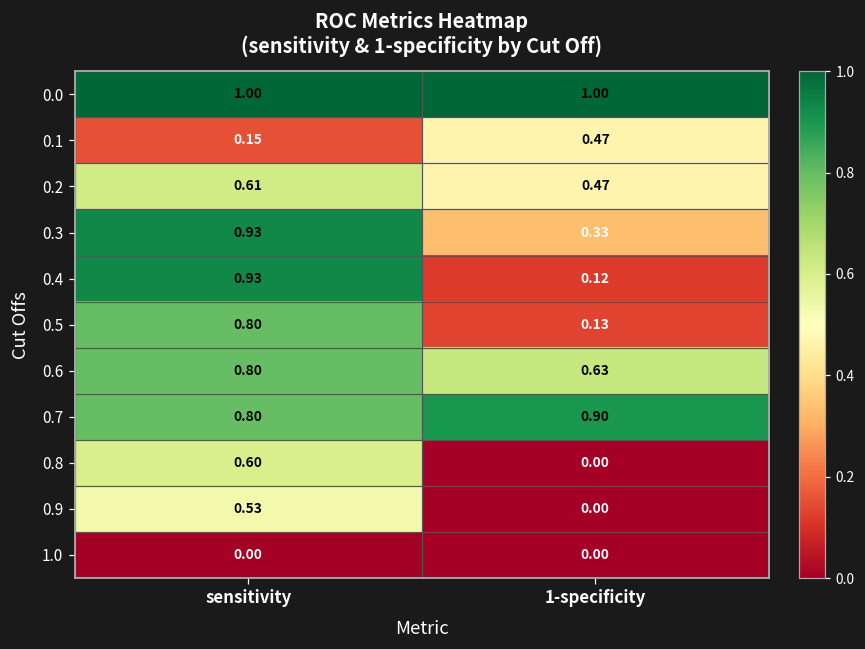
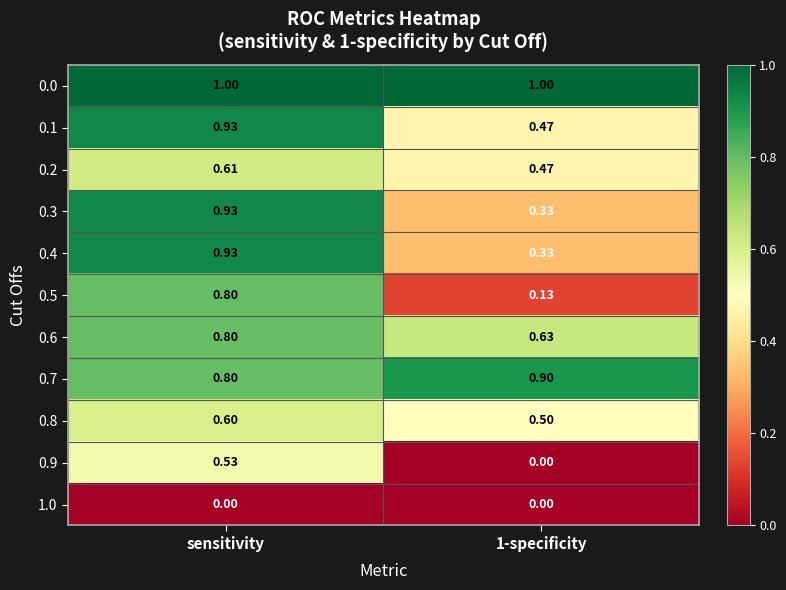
  {
    "0.0": {
      "sensitivity": 1.00,
      "1-specificity": 1.00
    },
    "0.1": {
-     "sensitivity": 0.15,
+     "sensitivity": 0.93,
      "1-specificity": 0.47
    },
    "0.2": {
      "sensitivity": 0.61,
      "1-specificity": 0.47
    },
    "0.3": {
      "sensitivity": 0.93,
      "1-specificity": 0.33
    },
    "0.4": {
      "sensitivity": 0.93,
-     "1-specificity": 0.12
+     "1-specificity": 0.33
    },
    "0.5": {
      "sensitivity": 0.80,
      "1-specificity": 0.13
    },
    "0.6": {
      "sensitivity": 0.80,
      "1-specificity": 0.63
    },
    "0.7": {
      "sensitivity": 0.80,
      "1-specificity": 0.90
    },
    "0.8": {
      "sensitivity": 0.60,
-     "1-specificity": 0.00
+     "1-specificity": 0.50
    },
    "0.9": {
      "sensitivity": 0.53,
      "1-specificity": 0.00
    },
    "1.0": {
      "sensitivity": 0.00,
      "1-specificity": 0.00
    }
  }
